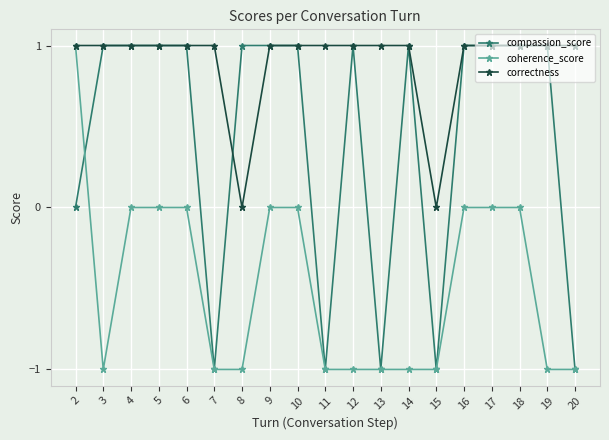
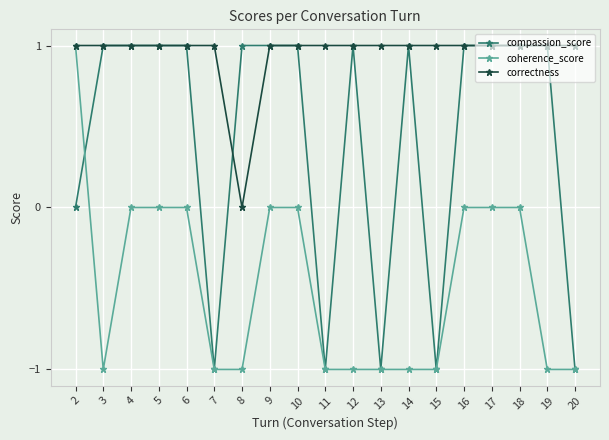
  {
    "compassion_score": {
      "2": 0,
      "8": 1
    },
    "coherence_score": {
      "3": -1,
      "4": 0,
      "5": 0,
      "6": 0,
      "8": -1,
      "9": 0,
      "10": 0,
      "12": -1,
      "14": -1,
      "16": 0,
      "17": 0,
      "18": 0,
      "19": -1
    },
    "correctness": {
      "7": 1,
      "8": 0,
      "11": 1,
      "13": 1,
-     "15": 0
+     "15": 1
    }
  }
